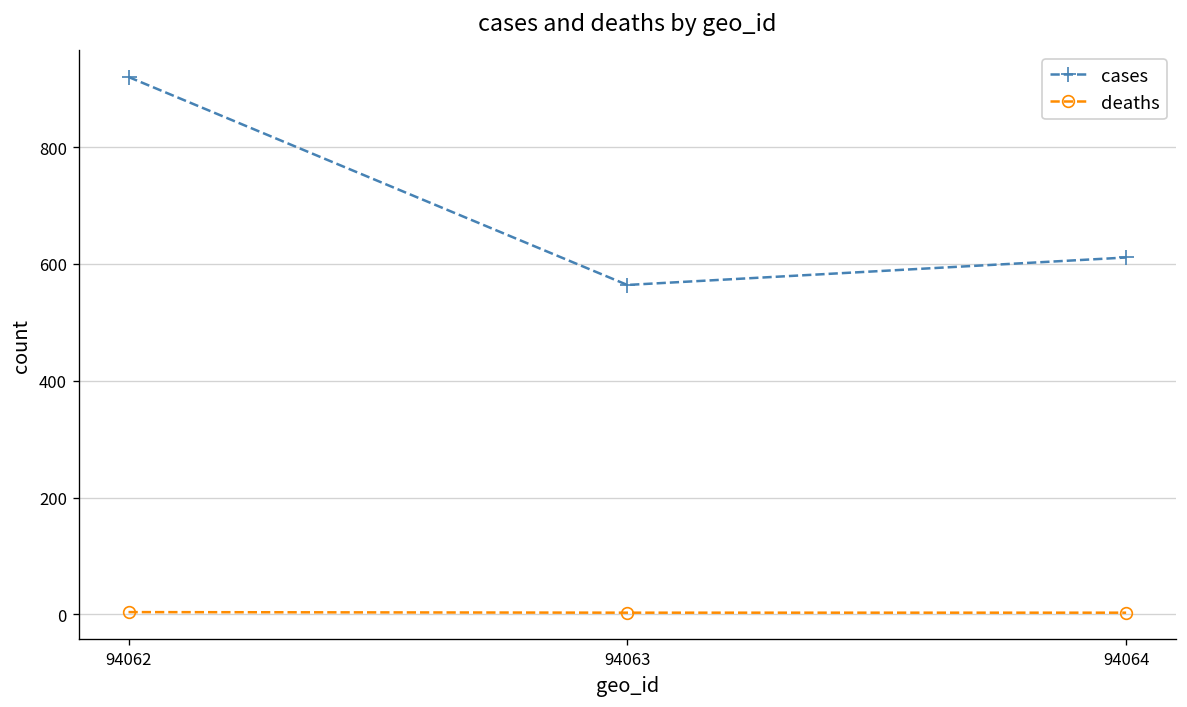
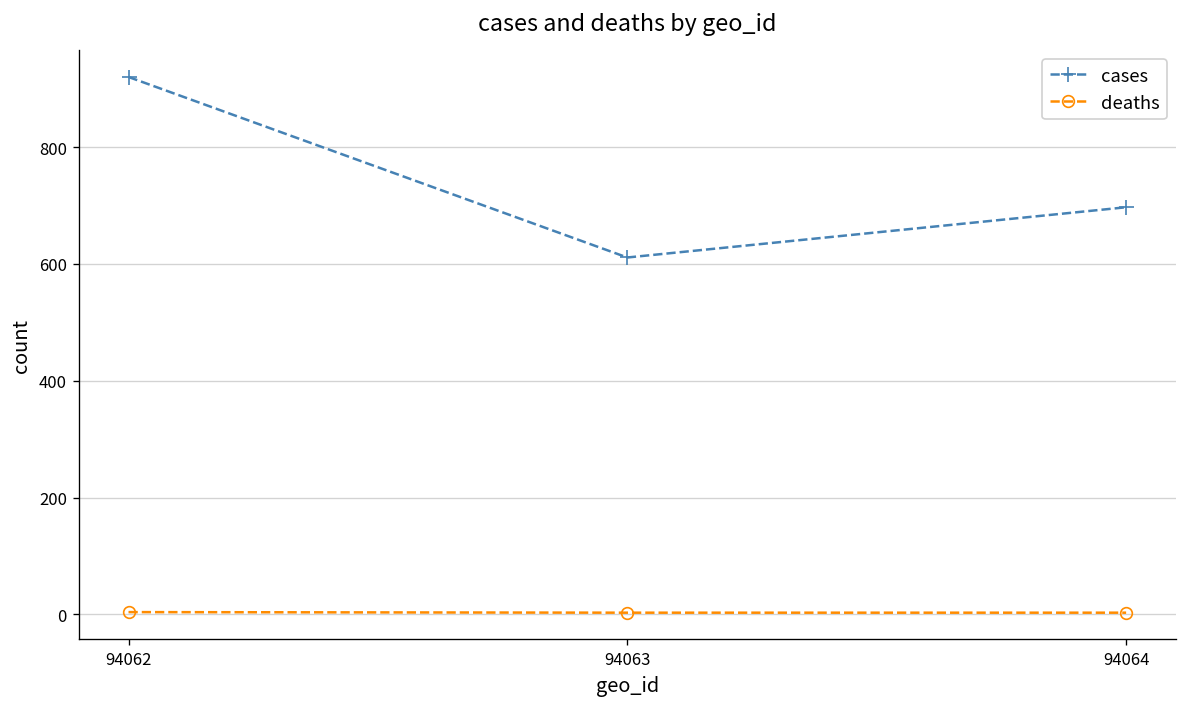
  {
    "cases": {
      "94062": 920,
-     "94063": 560,
-     "94064": 610
+     "94063": 610,
+     "94064": 700
    },
    "deaths": {
      "94062": 0,
      "94063": 0,
      "94064": 0
    }
  }
